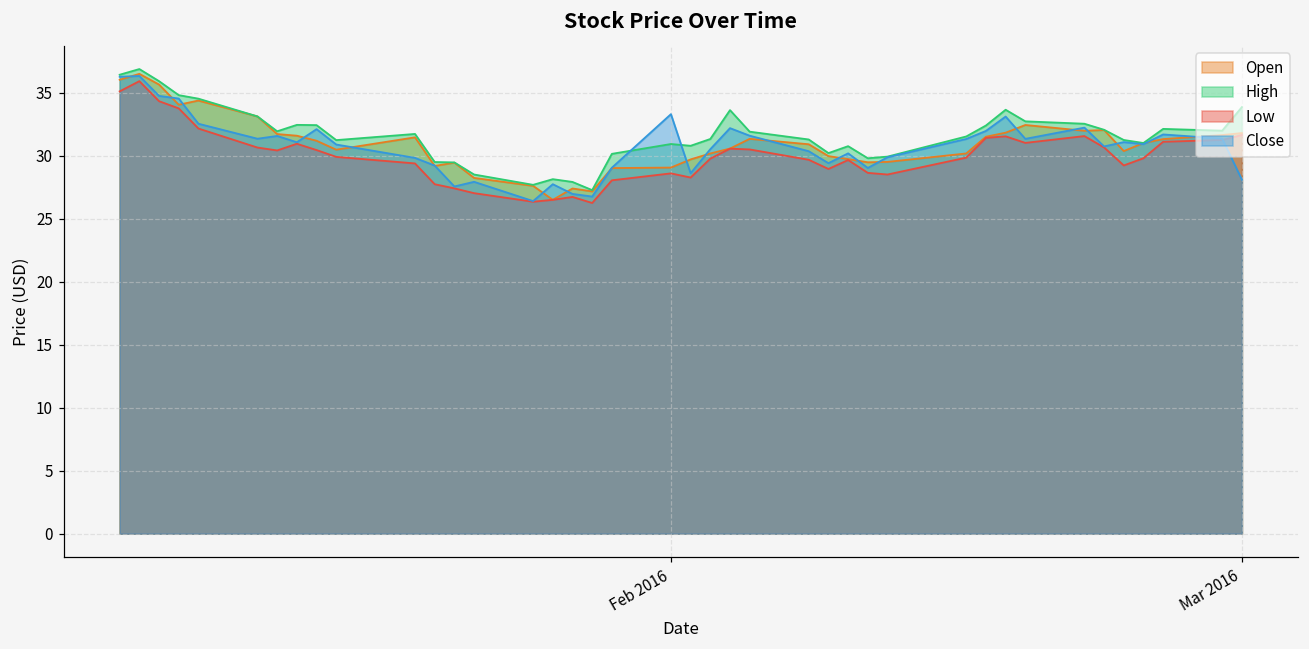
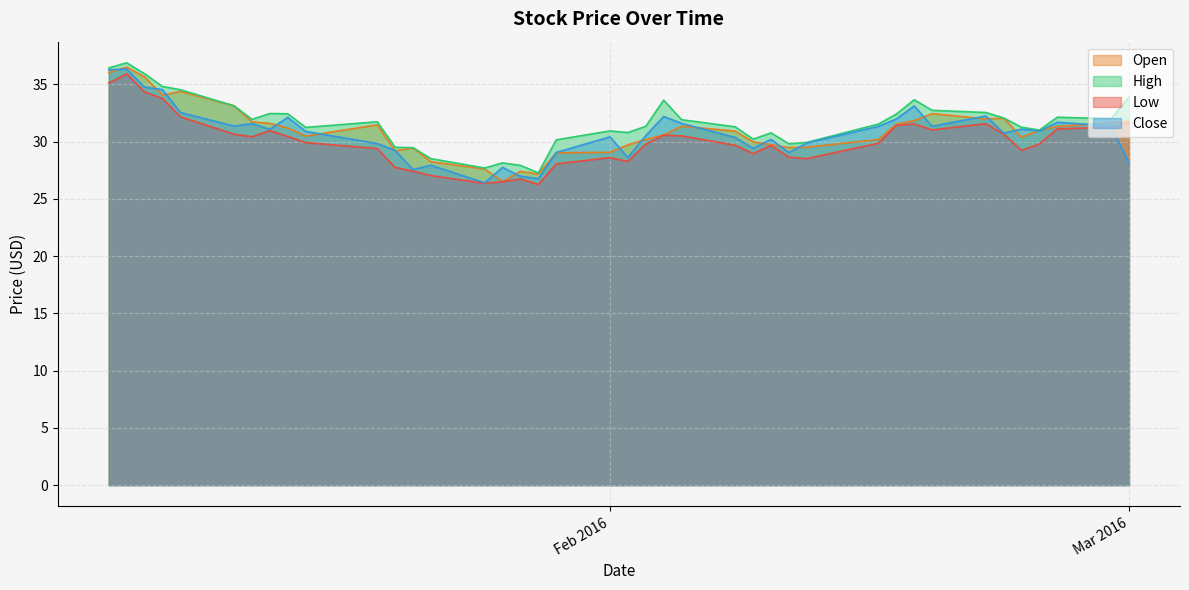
  {
    "High": {
      "Feb 2016": 30.9
    },
    "Close": {
-     "Feb 2016": 33.3,
+     "Feb 2016": 30.4,
      "Mar 2016": 28.1
    }
  }
